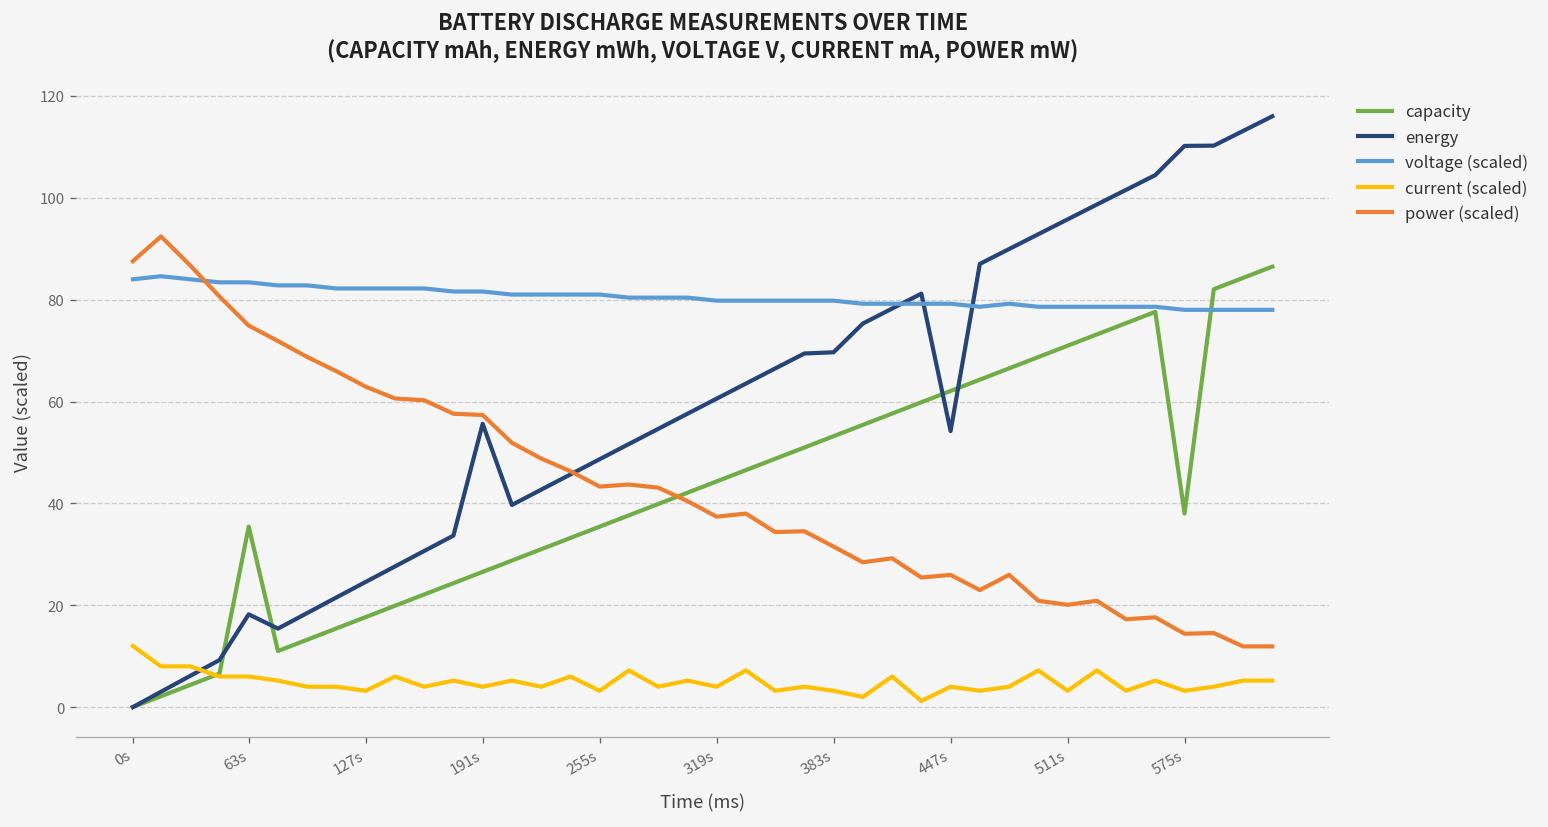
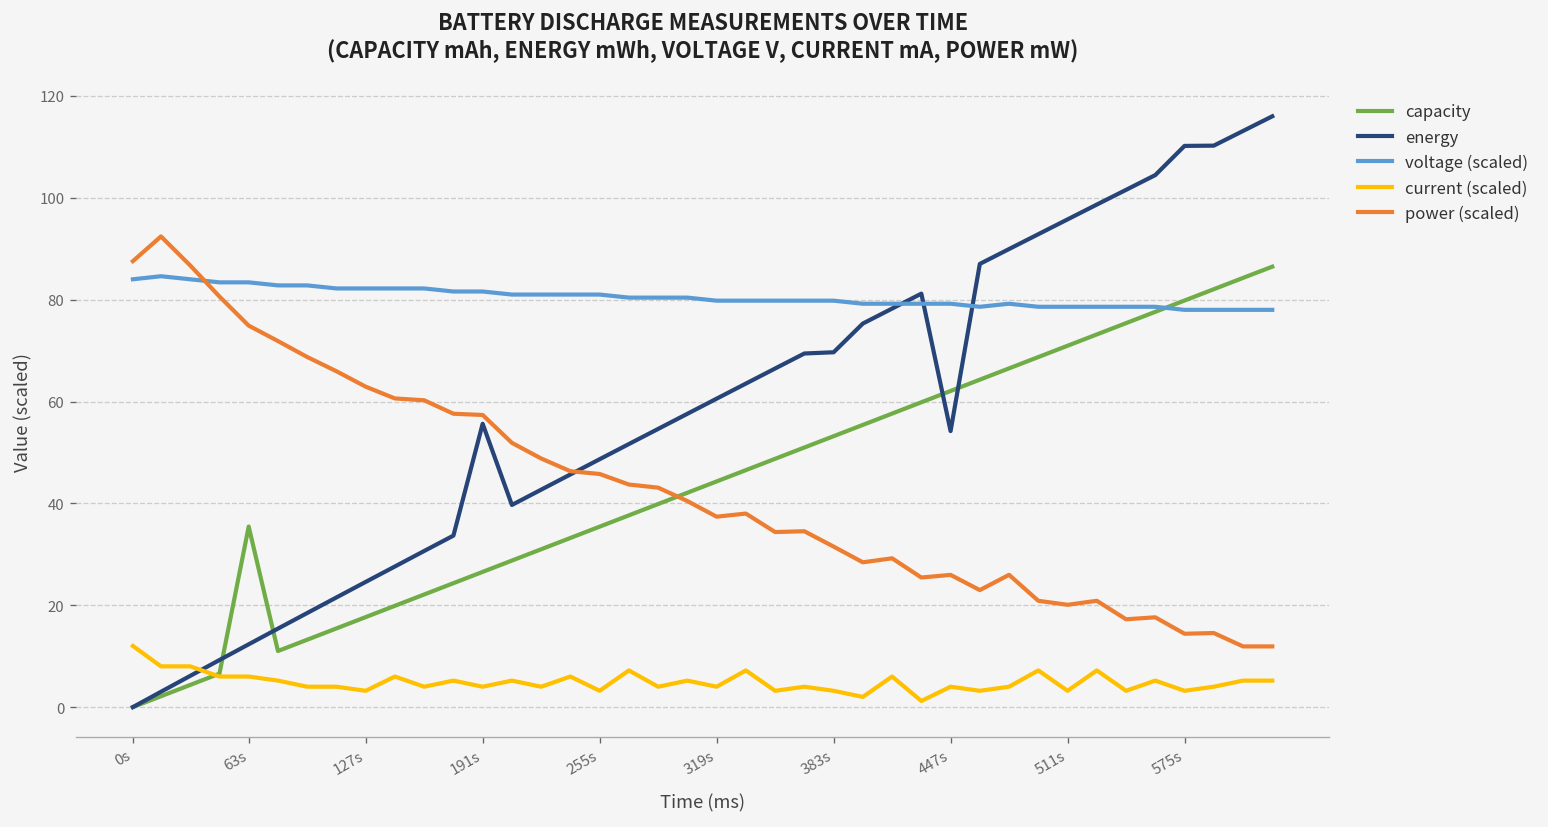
  {
    "capacity": {
      "63s": 35,
      "127s": 18,
      "191s": 27,
      "255s": 35,
      "319s": 44,
      "383s": 53,
      "447s": 62,
      "511s": 71,
-     "575s": 38
+     "575s": 80
    },
    "energy": {
-     "63s": 18,
+     "63s": 12,
      "127s": 25,
      "191s": 56,
      "255s": 49,
      "319s": 61,
      "383s": 70,
      "447s": 54,
      "511s": 96,
      "575s": 110
    },
    "voltage (scaled)": {
      "0s": 84,
      "63s": 83,
      "127s": 82,
      "191s": 82,
      "255s": 81,
      "319s": 80,
      "383s": 80,
      "447s": 79,
      "511s": 79,
      "575s": 78
    },
    "current (scaled)": {
      "0s": 12,
      "63s": 6,
      "127s": 3,
      "191s": 4,
      "255s": 3,
      "319s": 4,
      "383s": 3,
      "447s": 4,
      "511s": 3,
      "575s": 3
    },
    "power (scaled)": {
      "0s": 88,
      "63s": 75,
      "127s": 63,
      "191s": 57,
-     "255s": 43,
+     "255s": 46,
      "319s": 37,
      "383s": 32,
      "447s": 26,
      "511s": 20,
      "575s": 14
    }
  }
